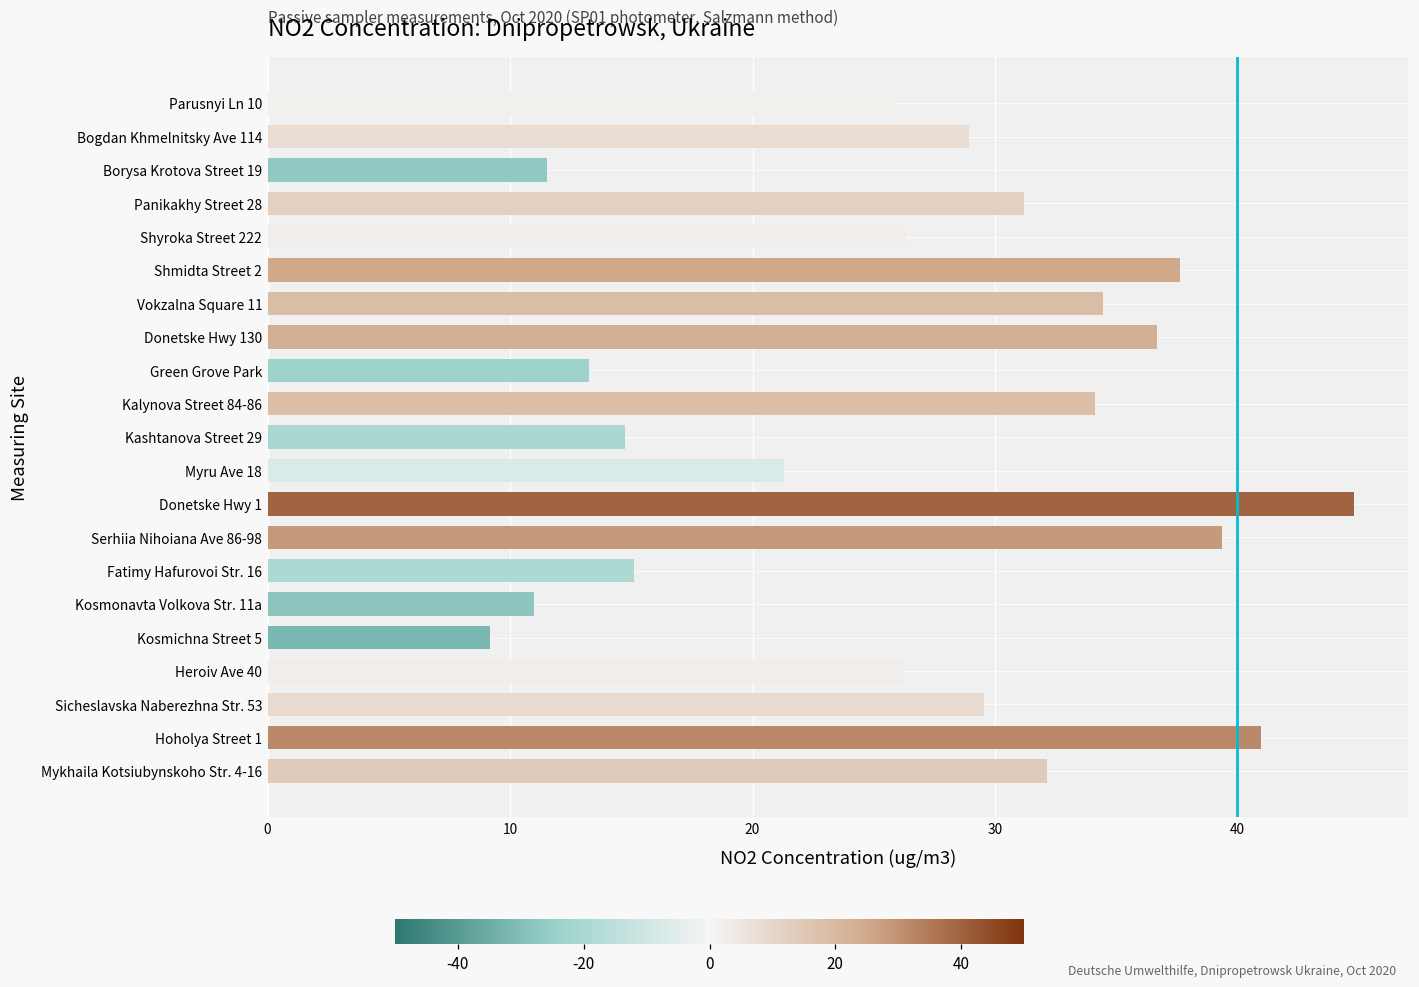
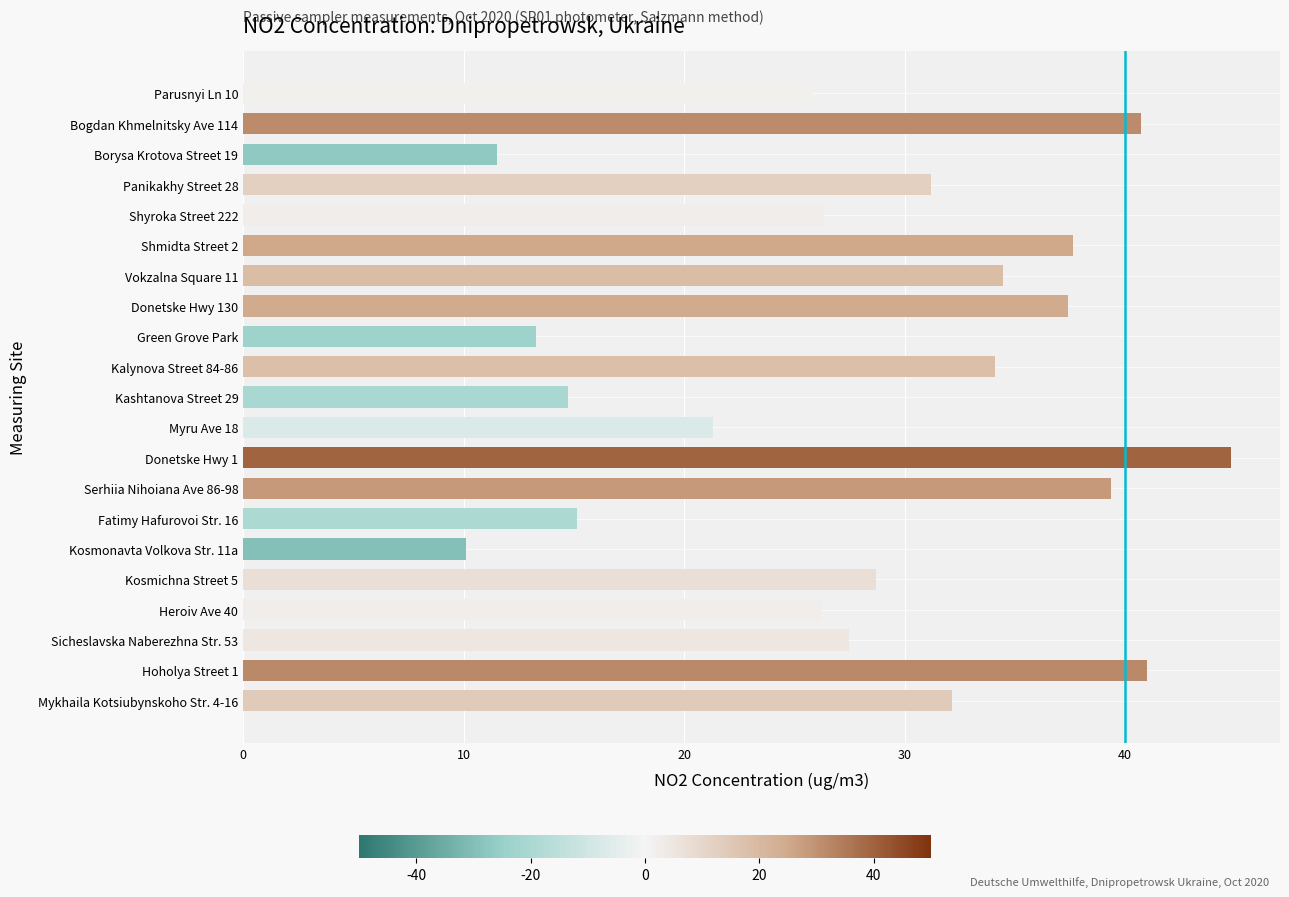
  {
    "Parusnyi Ln 10": 25.9,
-   "Bogdan Khmelnitsky Ave 114": 28.9,
+   "Bogdan Khmelnitsky Ave 114": 40.7,
    "Borysa Krotova Street 19": 11.5,
    "Panikakhy Street 28": 31.2,
    "Shyroka Street 222": 26.3,
    "Shmidta Street 2": 37.6,
    "Vokzalna Square 11": 34.5,
-   "Donetske Hwy 130": 36.7,
+   "Donetske Hwy 130": 37.4,
    "Green Grove Park": 13.3,
    "Kalynova Street 84-86": 34.1,
    "Kashtanova Street 29": 14.7,
    "Myru Ave 18": 21.3,
    "Donetske Hwy 1": 44.8,
    "Serhiia Nihoiana Ave 86-98": 39.4,
    "Fatimy Hafurovoi Str. 16": 15.1,
-   "Kosmonavta Volkova Str. 11a": 11.0,
-   "Kosmichna Street 5": 9.2,
+   "Kosmonavta Volkova Str. 11a": 10.1,
+   "Kosmichna Street 5": 28.7,
    "Heroiv Ave 40": 26.3,
-   "Sicheslavska Naberezhna Str. 53": 29.6,
+   "Sicheslavska Naberezhna Str. 53": 27.5,
    "Hoholya Street 1": 41.0,
    "Mykhaila Kotsiubynskoho Str. 4-16": 32.1
  }
